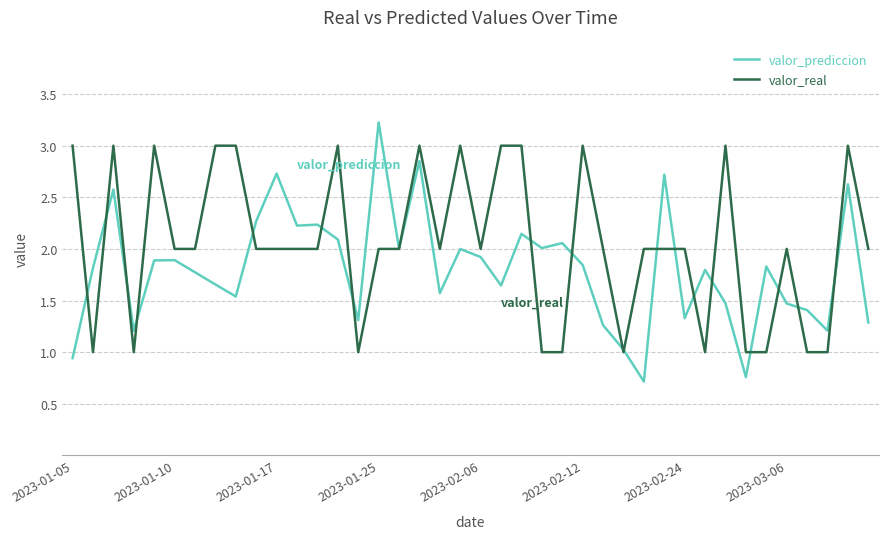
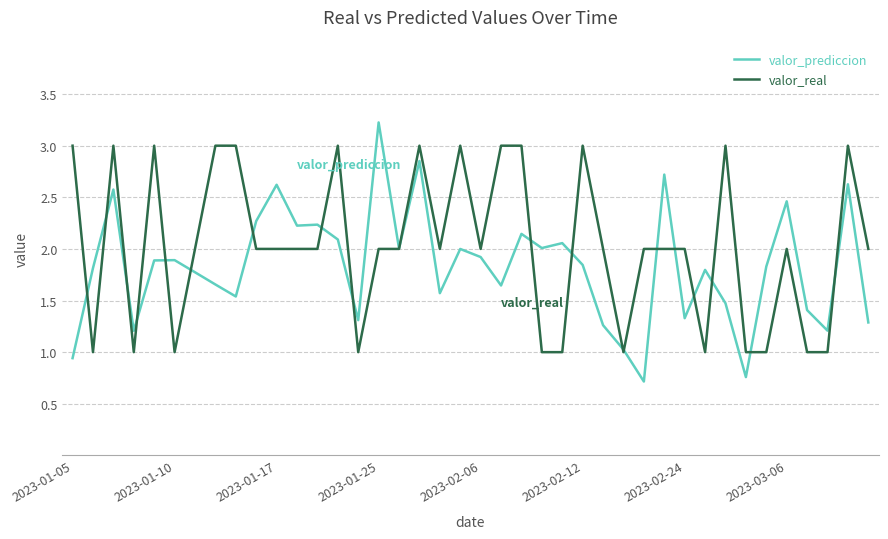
  {
    "valor_prediccion": {
      "2023-01-05": 0.94,
      "2023-01-10": 1.89,
-     "2023-01-17": 2.73,
+     "2023-01-17": 2.62,
      "2023-01-25": 3.23,
      "2023-02-06": 1.92,
      "2023-02-12": 1.85,
      "2023-02-24": 1.33,
-     "2023-03-06": 1.47
+     "2023-03-06": 2.46
    },
    "valor_real": {
      "2023-01-05": 3,
-     "2023-01-10": 2,
+     "2023-01-10": 1,
      "2023-01-17": 2,
      "2023-01-25": 2,
      "2023-02-06": 2,
      "2023-02-12": 3,
      "2023-02-24": 2,
      "2023-03-06": 2
    }
  }
